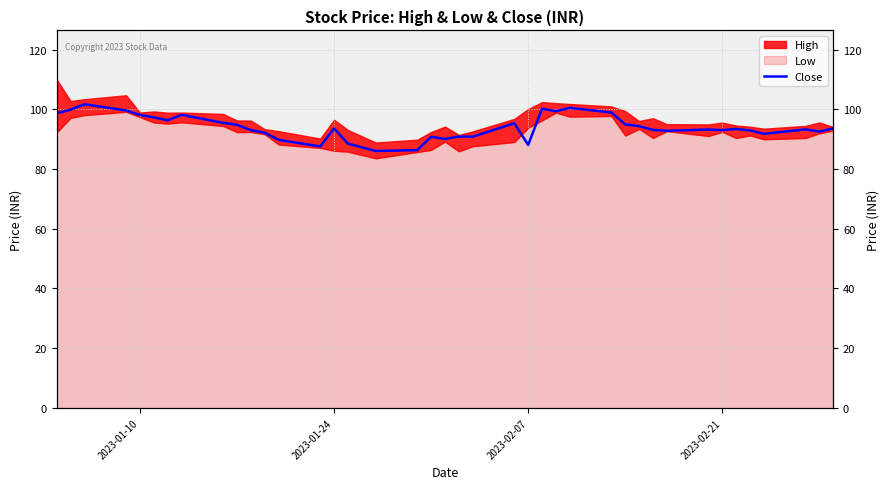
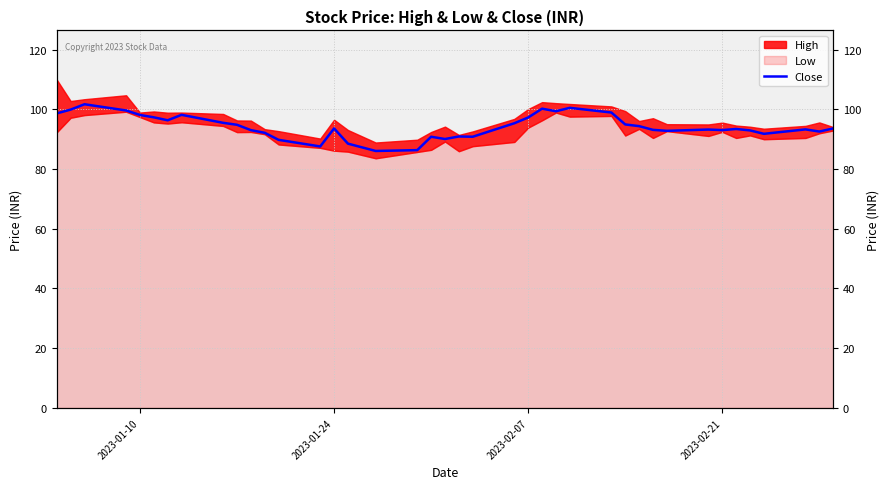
  {
    "Close": {
      "2023-01-24": 94,
-     "2023-02-07": 88
+     "2023-02-07": 97
    }
  }
